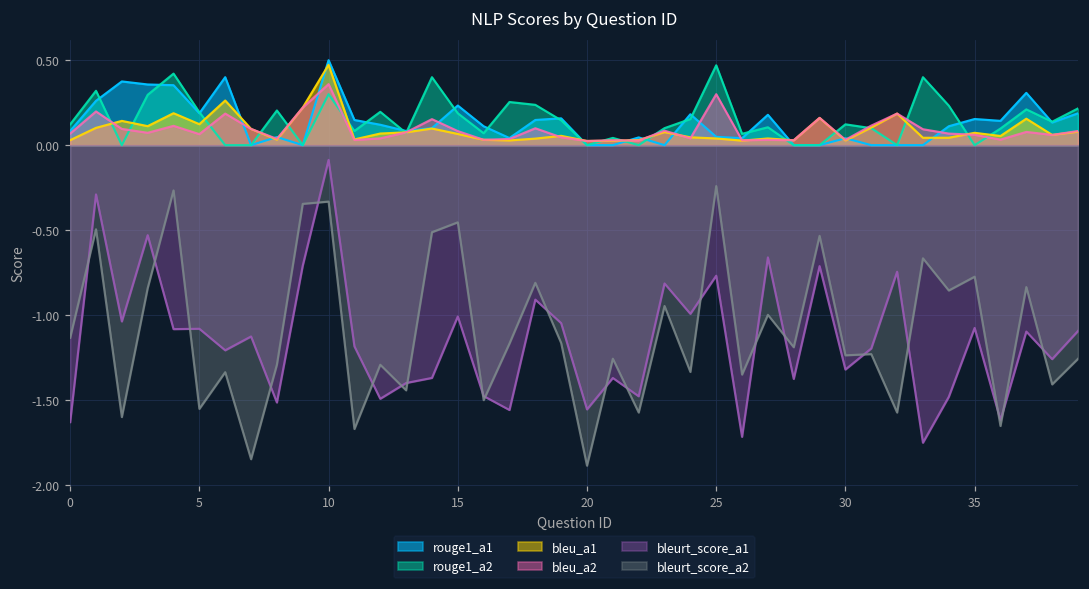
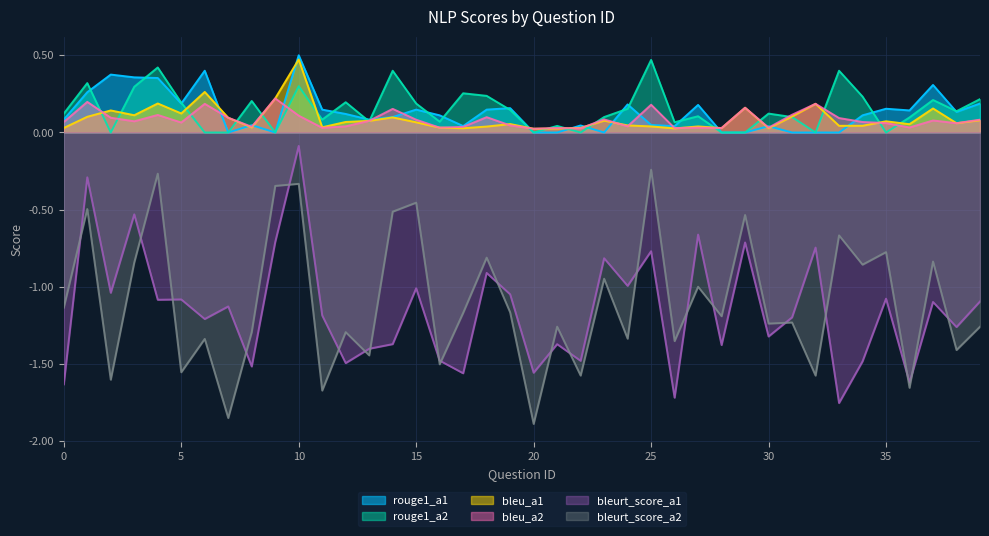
  {
    "rouge1_a1": {
      "10": 0.50,
-     "15": 0.23,
+     "15": 0.15,
      "35": 0.15
    },
    "rouge1_a2": {
      "0": 0.12,
      "10": 0.30,
      "15": 0.19,
      "25": 0.47,
      "30": 0.12
    },
    "bleu_a1": {
      "0": 0.03,
      "5": 0.12,
      "10": 0.47,
      "15": 0.07
    },
    "bleu_a2": {
      "5": 0.06,
-     "10": 0.36,
+     "10": 0.11,
      "15": 0.08,
-     "25": 0.30
+     "25": 0.18
    }
  }
